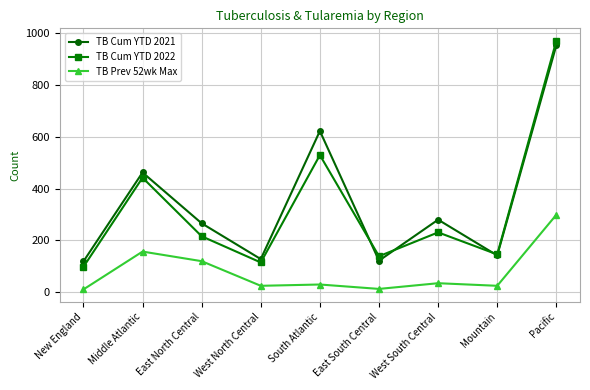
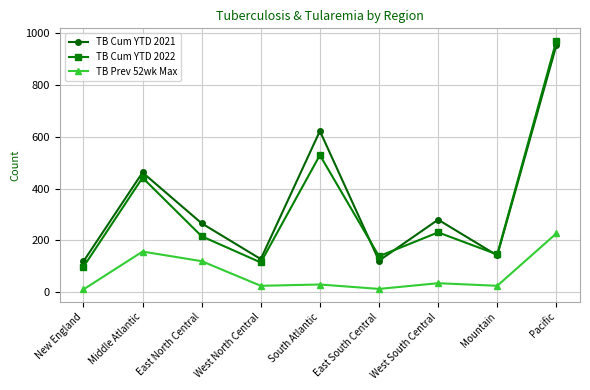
  {
    "TB Prev 52wk Max": {
      "New England": 10,
      "Middle Atlantic": 160,
      "East North Central": 120,
      "West North Central": 30,
      "South Atlantic": 30,
      "East South Central": 10,
      "West South Central": 40,
      "Mountain": 30,
-     "Pacific": 300
+     "Pacific": 230
    }
  }
